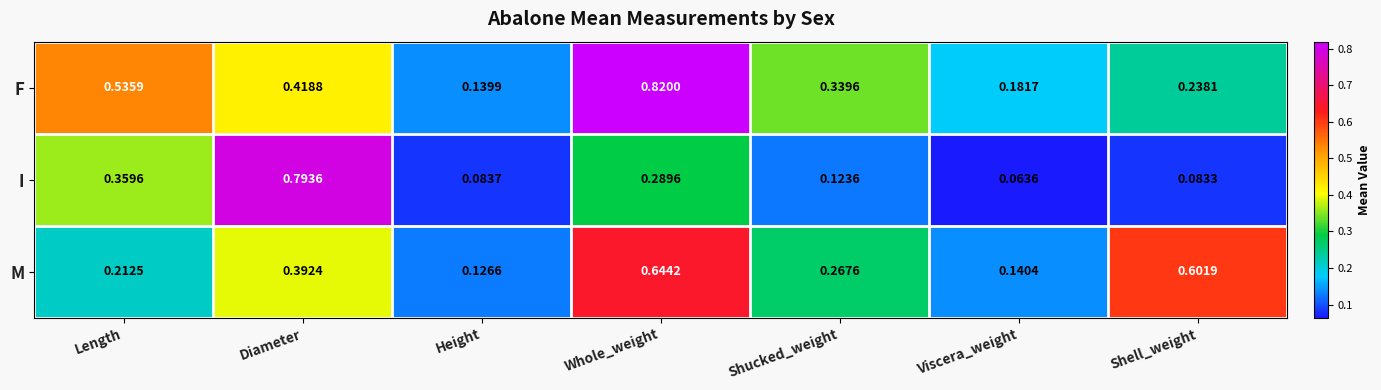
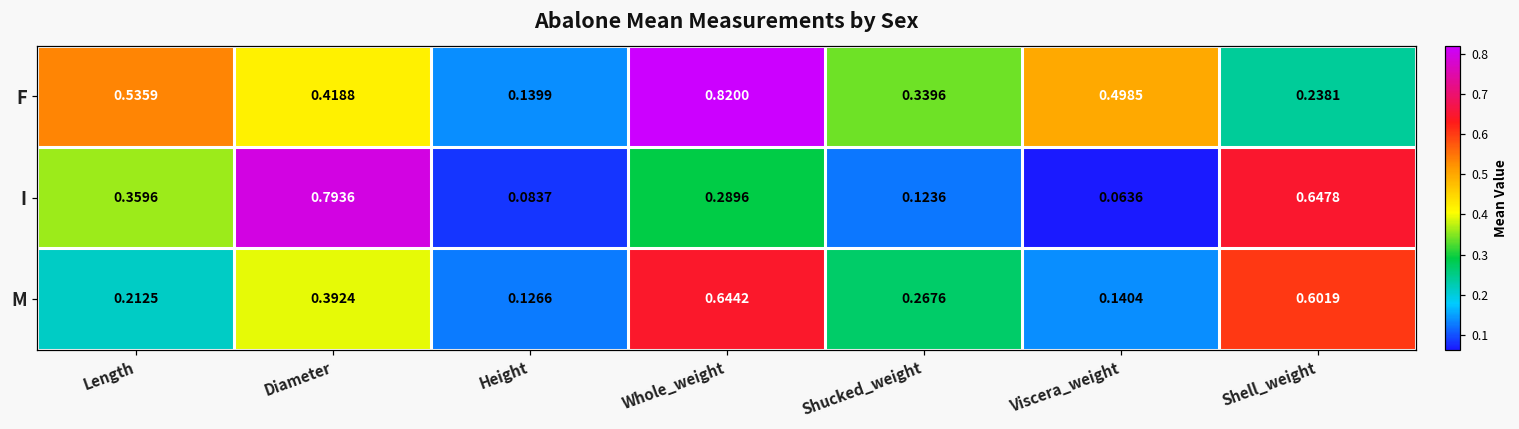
  {
    "F": {
      "Length": 0.5359,
      "Diameter": 0.4188,
      "Height": 0.1399,
      "Whole_weight": 0.8200,
      "Shucked_weight": 0.3396,
-     "Viscera_weight": 0.1817,
+     "Viscera_weight": 0.4985,
      "Shell_weight": 0.2381
    },
    "I": {
      "Length": 0.3596,
      "Diameter": 0.7936,
      "Height": 0.0837,
      "Whole_weight": 0.2896,
      "Shucked_weight": 0.1236,
      "Viscera_weight": 0.0636,
-     "Shell_weight": 0.0833
+     "Shell_weight": 0.6478
    },
    "M": {
      "Length": 0.2125,
      "Diameter": 0.3924,
      "Height": 0.1266,
      "Whole_weight": 0.6442,
      "Shucked_weight": 0.2676,
      "Viscera_weight": 0.1404,
      "Shell_weight": 0.6019
    }
  }
